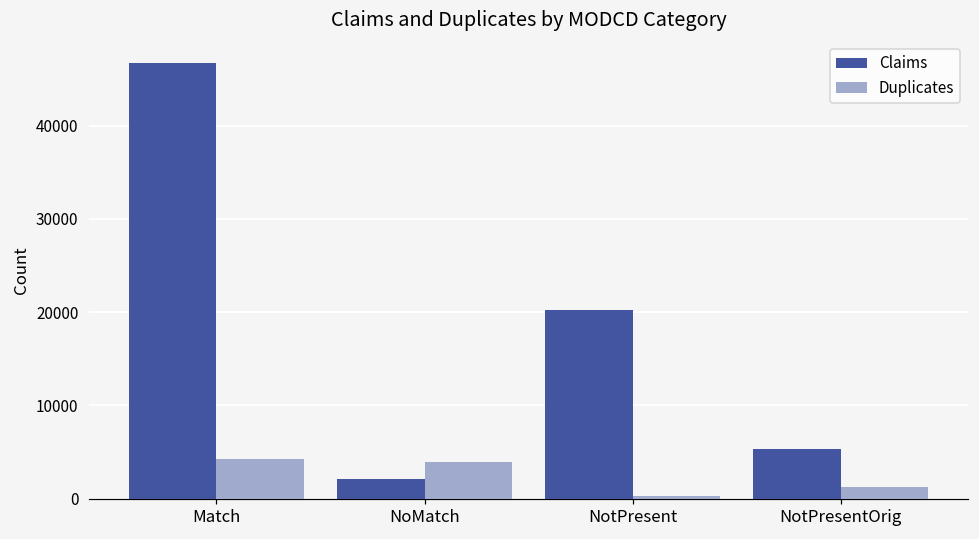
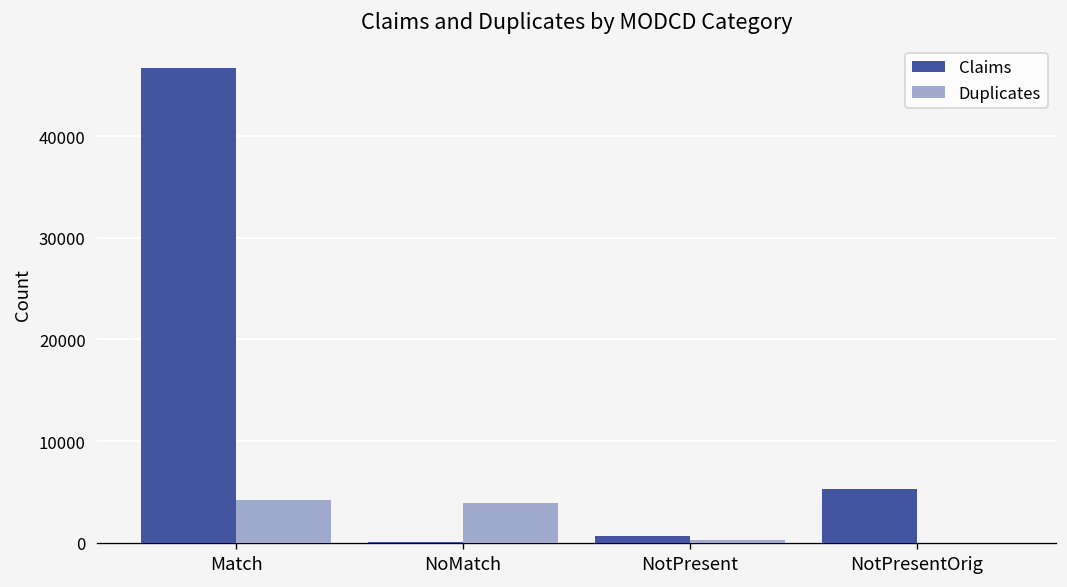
  {
    "Claims": {
      "Match": 47000,
-     "NoMatch": 2000,
-     "NotPresent": 20000,
+     "NoMatch": 0,
+     "NotPresent": 1000,
      "NotPresentOrig": 5000
    },
    "Duplicates": {
      "Match": 4000,
      "NoMatch": 4000,
      "NotPresent": 0,
-     "NotPresentOrig": 1000
+     "NotPresentOrig": 0
    }
  }
